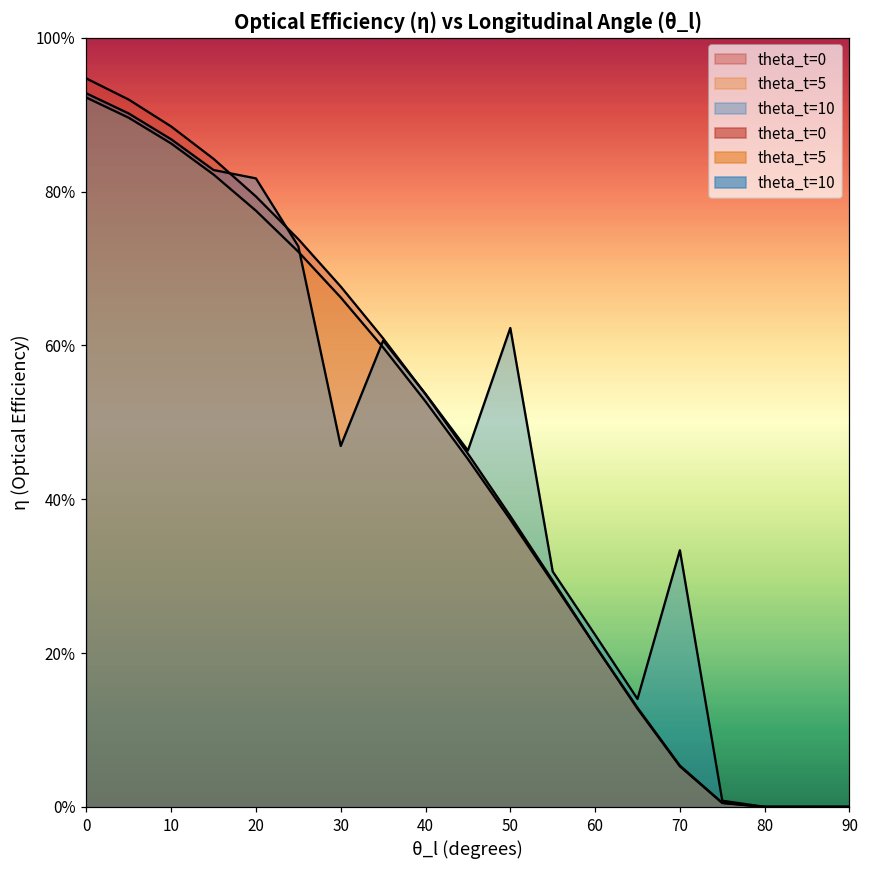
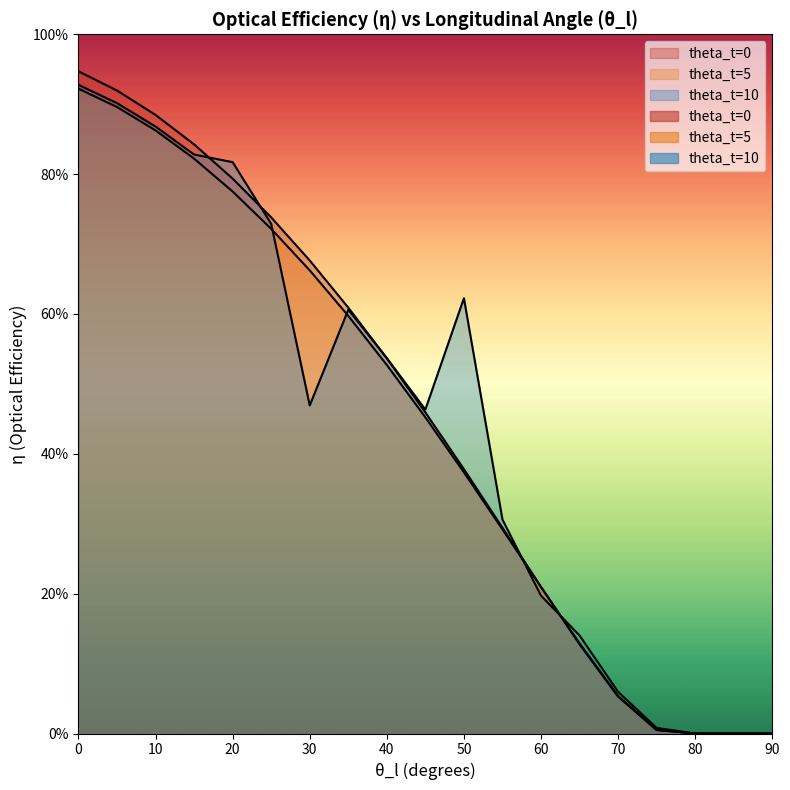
  {
    "theta_t=10": {
      "0": "93%",
      "10": "87%",
      "20": "82%",
      "30": "47%",
      "50": "62%",
-     "60": "22%",
-     "70": "33%"
+     "60": "20%",
+     "70": "6%"
    }
  }
